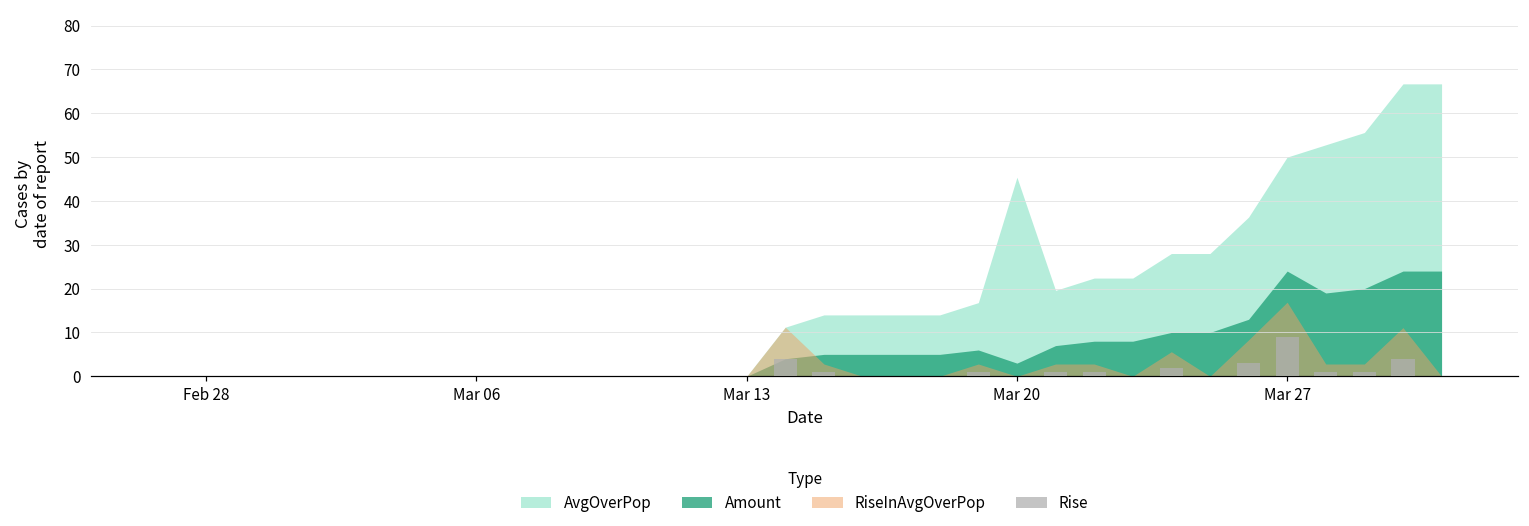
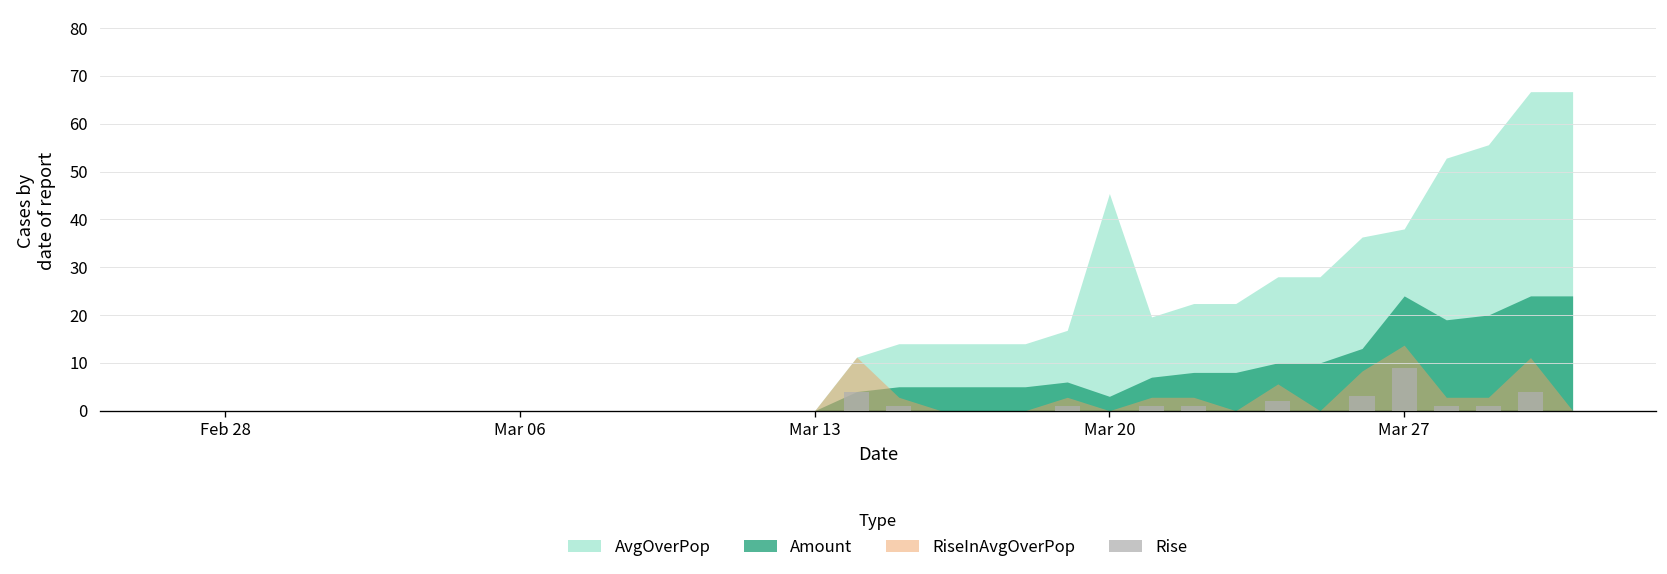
  {
    "Rise": {
      "Feb 28": 0,
      "Mar 06": 0,
      "Mar 13": 0,
      "Mar 20": 0,
      "Mar 27": 9
    },
    "AvgOverPop": {
      "Mar 20": 45,
-     "Mar 27": 50
+     "Mar 27": 38
    },
    "Amount": {
      "Mar 20": 3,
      "Mar 27": 24
    },
    "RiseInAvgOverPop": {
      "Mar 20": 0,
-     "Mar 27": 17
+     "Mar 27": 14
    }
  }
